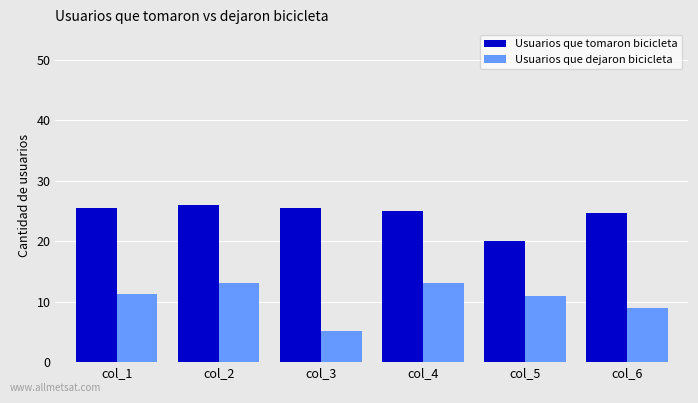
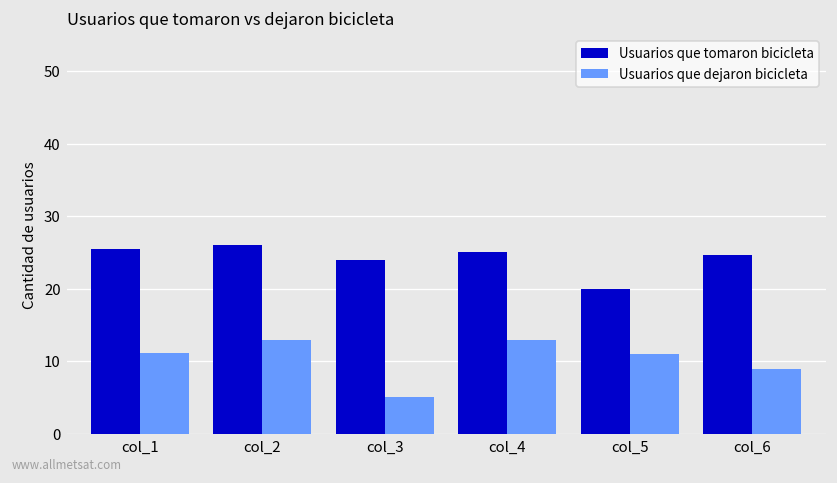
  {
    "Usuarios que tomaron bicicleta": {
      "col_1": 26,
      "col_2": 26,
-     "col_3": 25,
+     "col_3": 24,
      "col_4": 25,
      "col_5": 20,
      "col_6": 25
    },
    "Usuarios que dejaron bicicleta": {
      "col_1": 11,
      "col_2": 13,
      "col_3": 5,
      "col_4": 13,
      "col_5": 11,
      "col_6": 9
    }
  }
